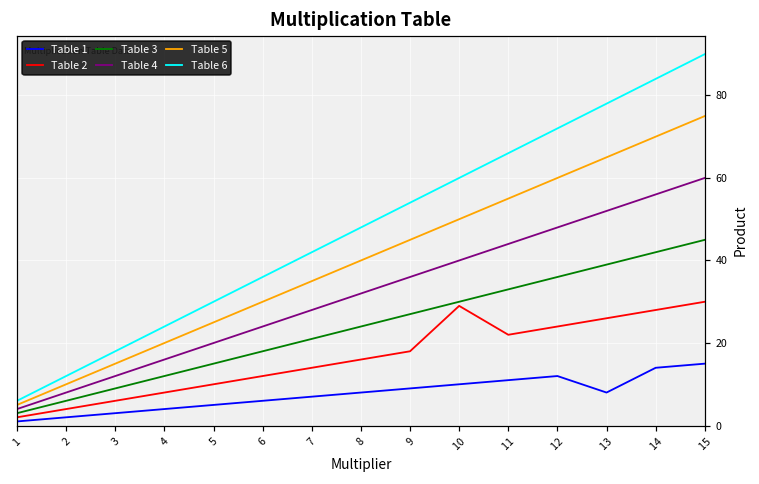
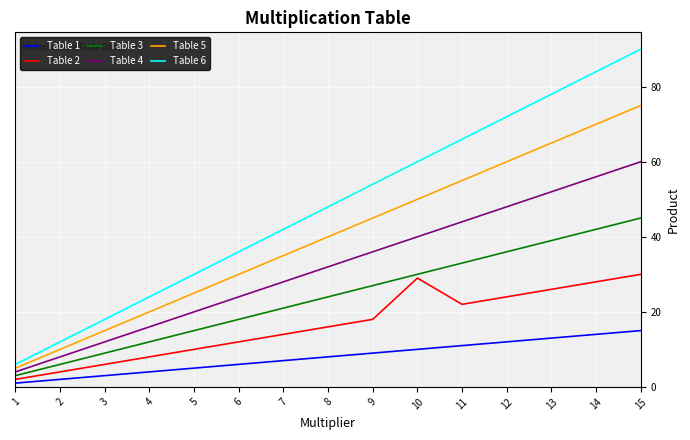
  {
    "Table 1": {
      "1": 1,
      "2": 2,
      "3": 3,
      "4": 4,
      "5": 5,
      "6": 6,
      "7": 7,
      "8": 8,
      "9": 9,
      "10": 10,
      "11": 11,
      "12": 12,
-     "13": 8,
+     "13": 13,
      "14": 14,
      "15": 15
    },
    "Table 2": {
      "1": 2,
      "2": 4,
      "3": 6,
      "4": 8,
      "5": 10,
      "6": 12,
      "7": 14,
      "8": 16,
      "9": 18,
      "10": 29,
      "11": 22,
      "12": 24,
      "13": 26,
      "14": 28,
      "15": 30
    },
    "Table 3": {
      "1": 3,
      "2": 6,
      "3": 9,
      "4": 12,
      "5": 15,
      "6": 18,
      "7": 21,
      "8": 24,
      "9": 27,
      "10": 30,
      "11": 33,
      "12": 36,
      "13": 39,
      "14": 42,
      "15": 45
    },
    "Table 4": {
      "1": 4,
      "2": 8,
      "3": 12,
      "4": 16,
      "5": 20,
      "6": 24,
      "7": 28,
      "8": 32,
      "9": 36,
      "10": 40,
      "11": 44,
      "12": 48,
      "13": 52,
      "14": 56,
      "15": 60
    },
    "Table 5": {
      "1": 5,
      "2": 10,
      "3": 15,
      "4": 20,
      "5": 25,
      "6": 30,
      "7": 35,
      "8": 40,
      "9": 45,
      "10": 50,
      "11": 55,
      "12": 60,
      "13": 65,
      "14": 70,
      "15": 75
    },
    "Table 6": {
      "1": 6,
      "2": 12,
      "3": 18,
      "4": 24,
      "5": 30,
      "6": 36,
      "7": 42,
      "8": 48,
      "9": 54,
      "10": 60,
      "11": 66,
      "12": 72,
      "13": 78,
      "14": 84,
      "15": 90
    }
  }
